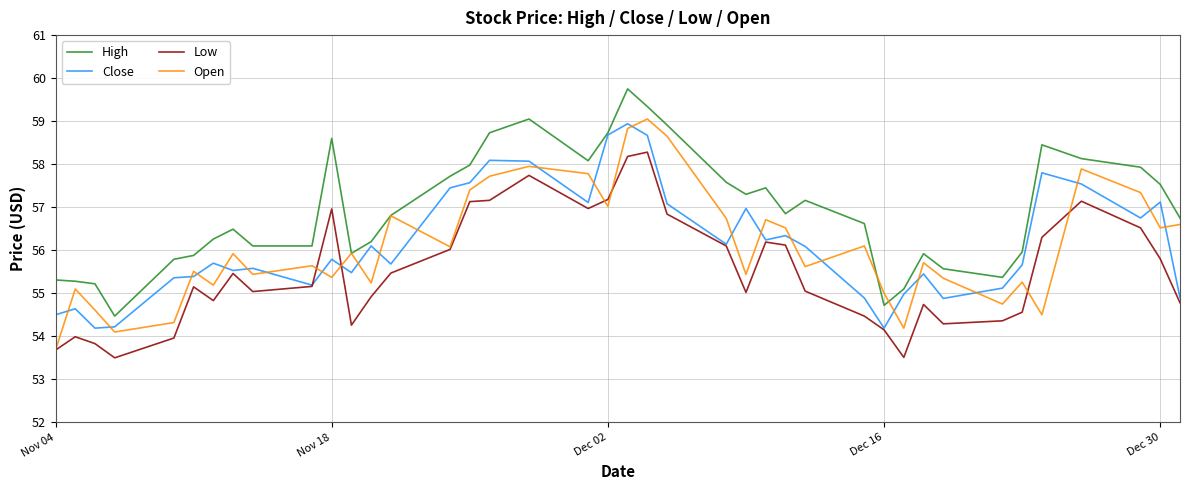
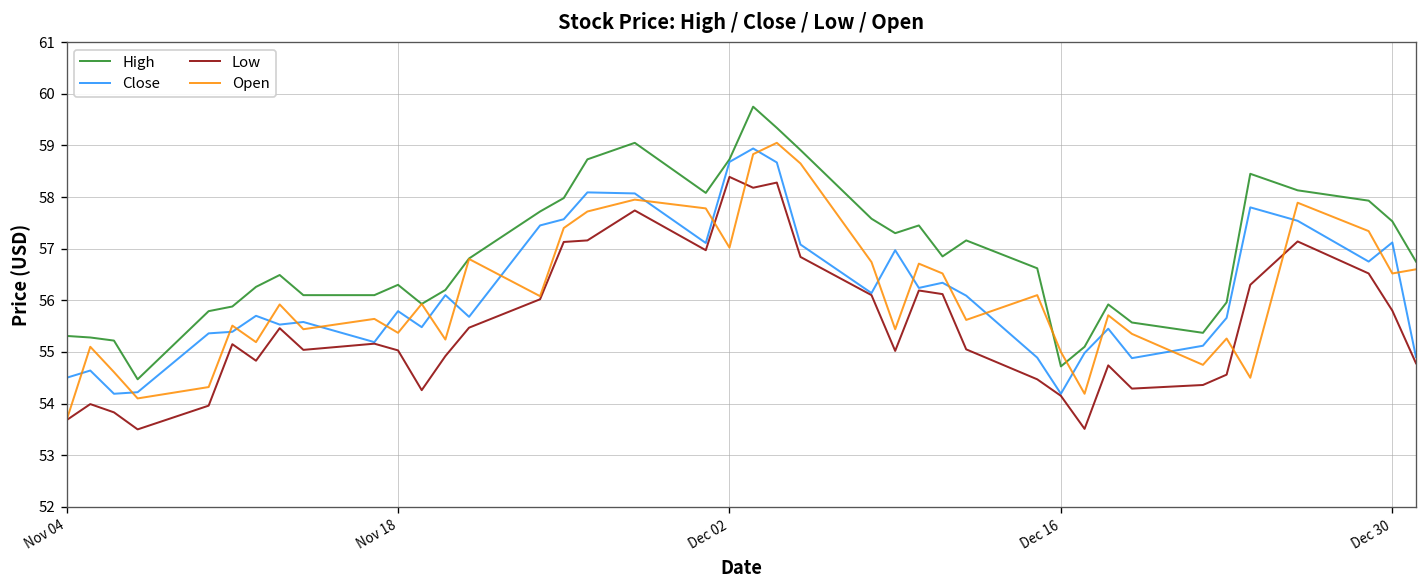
  {
    "High": {
      "Nov 04": 55.3,
-     "Nov 18": 58.6,
+     "Nov 18": 56.3,
      "Dec 16": 54.7,
      "Dec 30": 57.5
    },
    "Close": {
      "Nov 04": 54.5,
      "Nov 18": 55.8,
      "Dec 30": 57.1
    },
    "Low": {
-     "Nov 18": 57.0,
-     "Dec 02": 57.2,
+     "Nov 18": 55.0,
+     "Dec 02": 58.4,
      "Dec 30": 55.8
    },
    "Open": {
      "Nov 18": 55.4,
      "Dec 02": 57.0,
      "Dec 16": 55.0,
      "Dec 30": 56.5
    }
  }
